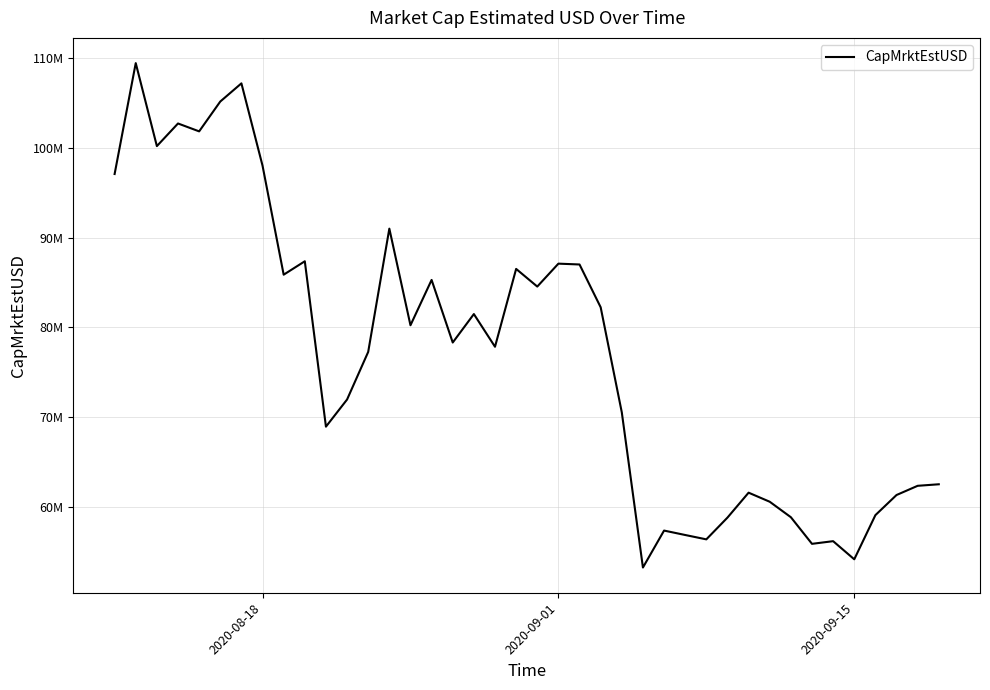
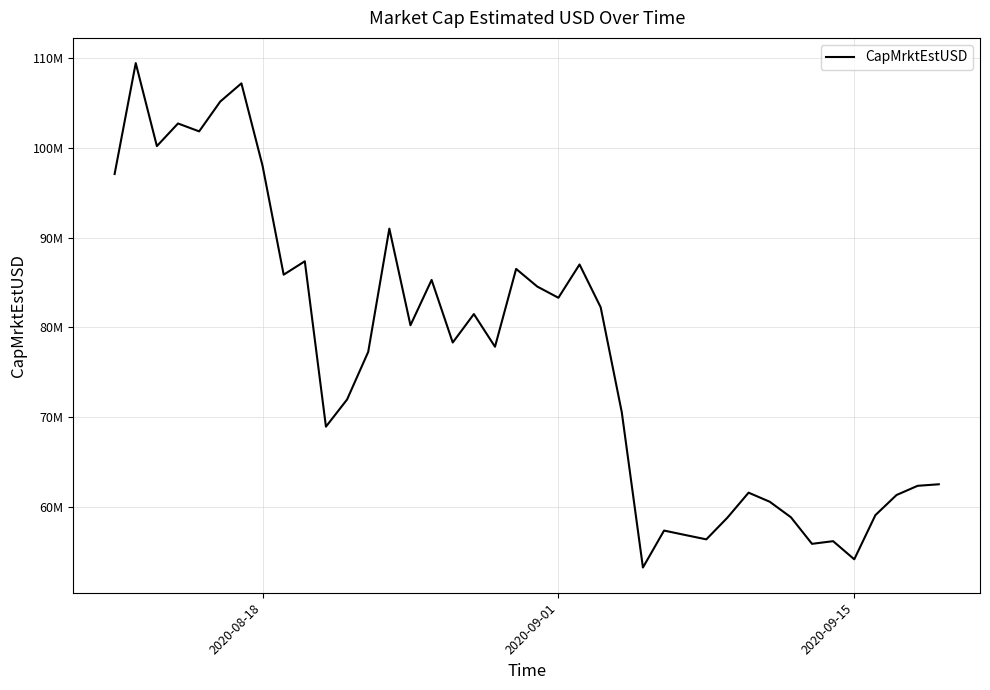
  {
    "2020-08-18": 98000000,
-   "2020-09-01": 87000000,
+   "2020-09-01": 83000000,
    "2020-09-15": 54000000
  }
